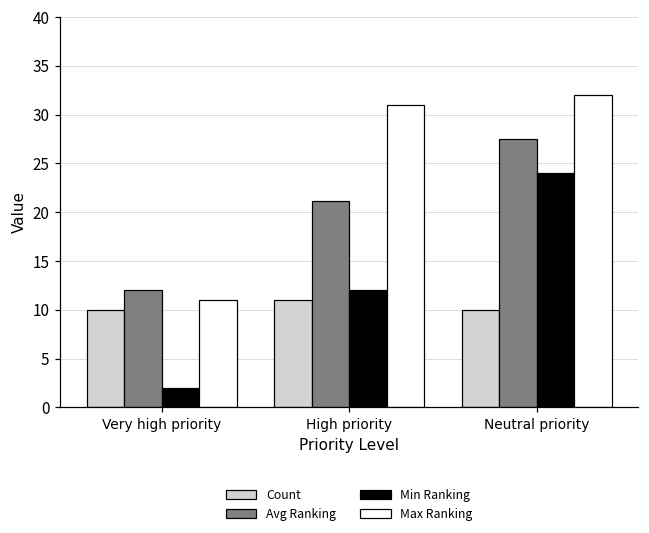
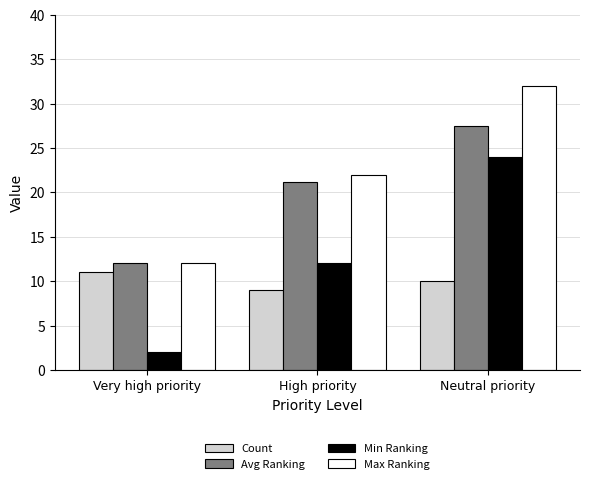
  {
    "Count": {
-     "Very high priority": 10,
-     "High priority": 11,
+     "Very high priority": 11,
+     "High priority": 9,
      "Neutral priority": 10
    },
    "Avg Ranking": {
      "Very high priority": 12,
      "High priority": 21,
      "Neutral priority": 28
    },
    "Min Ranking": {
      "Very high priority": 2,
      "High priority": 12,
      "Neutral priority": 24
    },
    "Max Ranking": {
-     "Very high priority": 11,
-     "High priority": 31,
+     "Very high priority": 12,
+     "High priority": 22,
      "Neutral priority": 32
    }
  }
